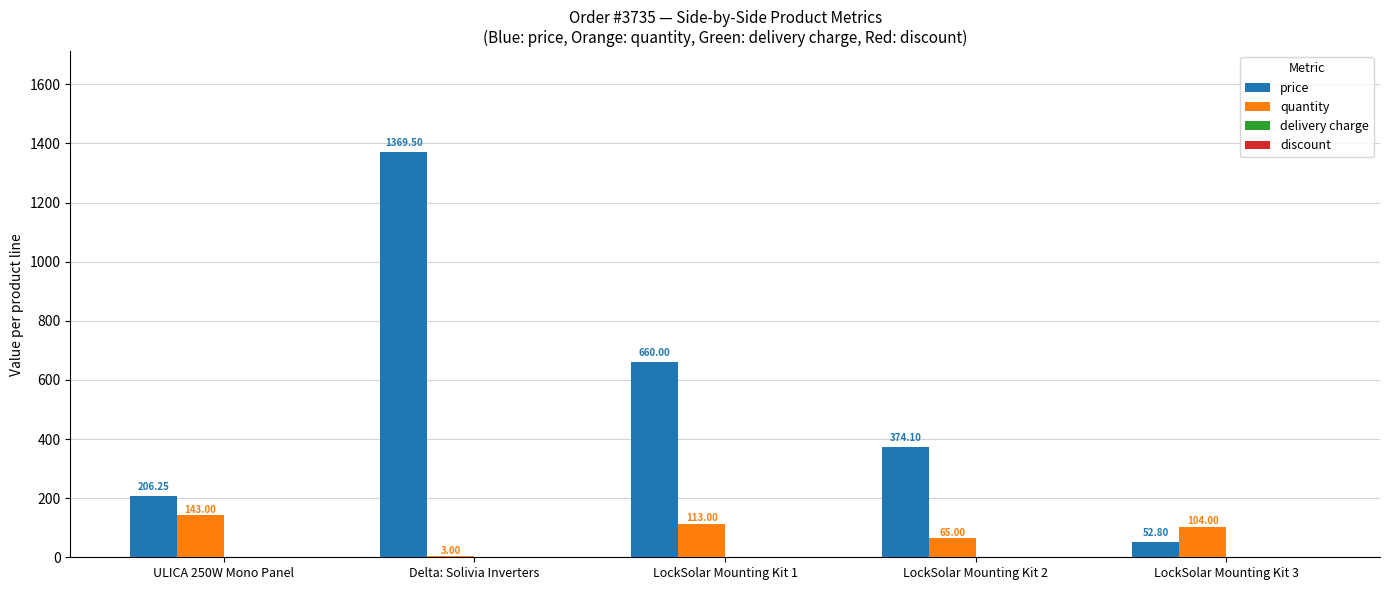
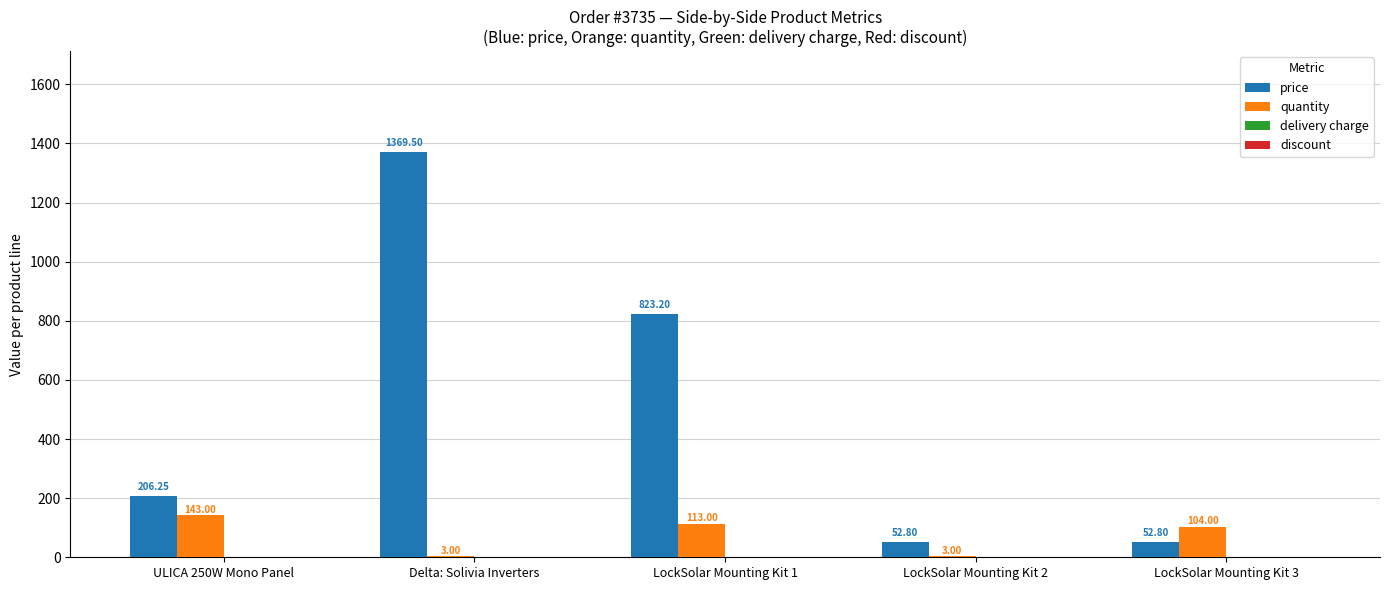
  {
    "price": {
      "ULICA 250W Mono Panel": 206.25,
      "Delta: Solivia Inverters": 1369.50,
-     "LockSolar Mounting Kit 1": 660.00,
-     "LockSolar Mounting Kit 2": 374.10,
+     "LockSolar Mounting Kit 1": 823.20,
+     "LockSolar Mounting Kit 2": 52.80,
      "LockSolar Mounting Kit 3": 52.80
    },
    "quantity": {
      "ULICA 250W Mono Panel": 143.00,
      "Delta: Solivia Inverters": 3.00,
      "LockSolar Mounting Kit 1": 113.00,
-     "LockSolar Mounting Kit 2": 65.00,
+     "LockSolar Mounting Kit 2": 3.00,
      "LockSolar Mounting Kit 3": 104.00
    },
    "delivery charge": {
      "ULICA 250W Mono Panel": 0,
      "Delta: Solivia Inverters": 0,
      "LockSolar Mounting Kit 1": 0,
      "LockSolar Mounting Kit 2": 0,
      "LockSolar Mounting Kit 3": 0
    },
    "discount": {
      "ULICA 250W Mono Panel": 0,
      "Delta: Solivia Inverters": 0,
      "LockSolar Mounting Kit 1": 0,
      "LockSolar Mounting Kit 2": 0,
      "LockSolar Mounting Kit 3": 0
    }
  }
